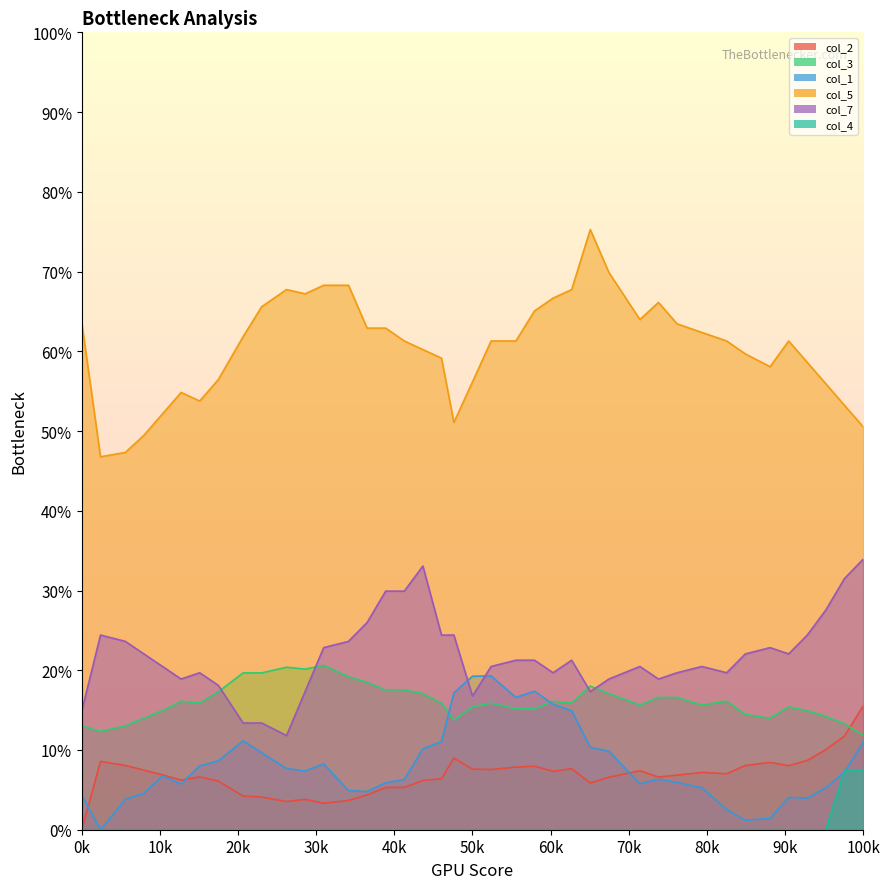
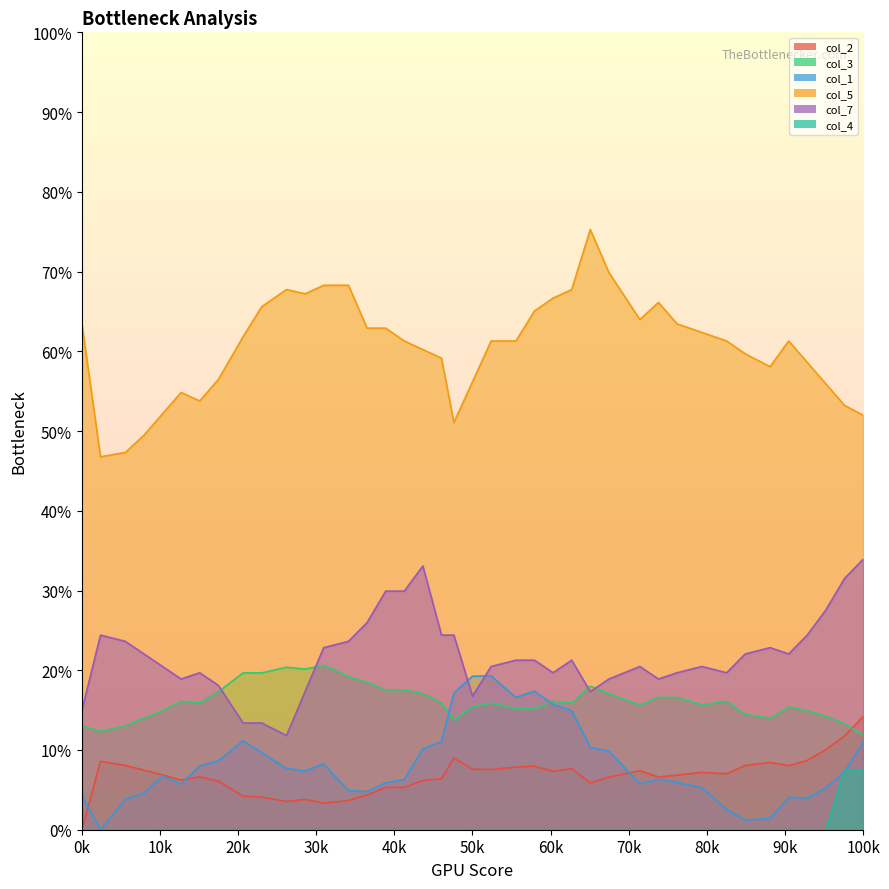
  {
    "col_2": {
      "50k": "8%",
-     "100k": "15%"
+     "100k": "14%"
    },
    "col_5": {
      "0k": "63%",
      "50k": "56%",
-     "100k": "51%"
+     "100k": "52%"
    },
    "col_7": {
      "0k": "15%",
      "50k": "17%",
      "100k": "34%"
    }
  }
